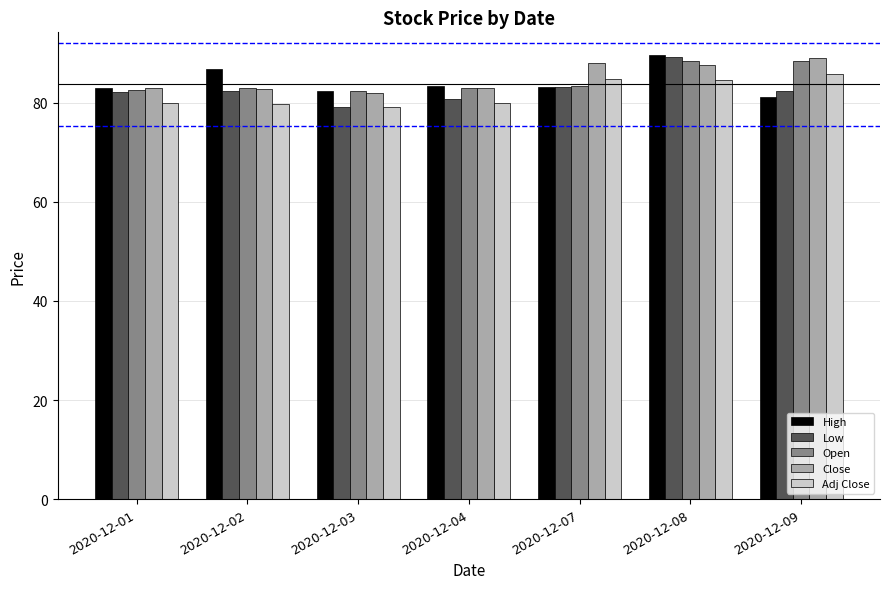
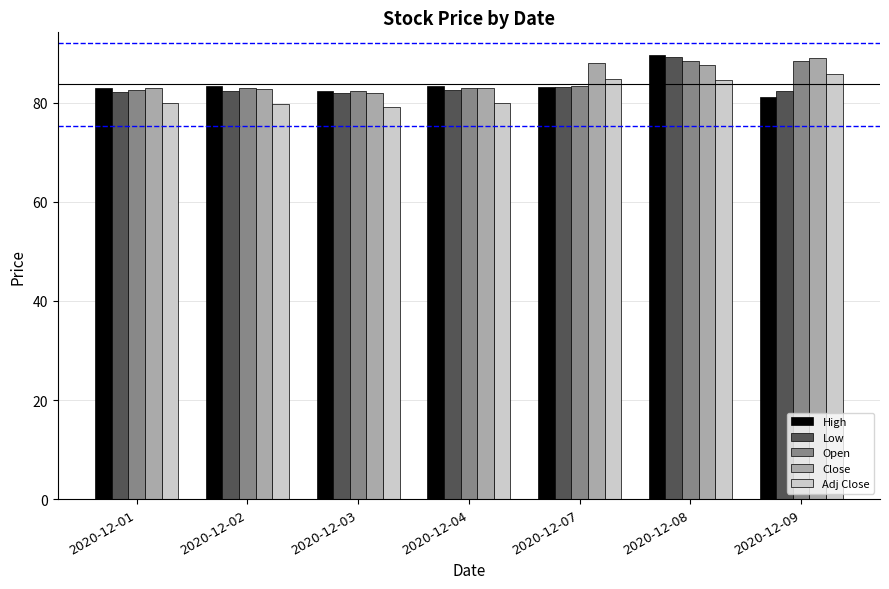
  {
    "High": {
      "2020-12-01": 83,
-     "2020-12-02": 87,
+     "2020-12-02": 83,
      "2020-12-03": 82,
      "2020-12-04": 83,
      "2020-12-07": 83,
      "2020-12-08": 90,
      "2020-12-09": 81
    },
    "Low": {
      "2020-12-01": 82,
      "2020-12-02": 82,
-     "2020-12-03": 79,
-     "2020-12-04": 81,
+     "2020-12-03": 82,
+     "2020-12-04": 83,
      "2020-12-07": 83,
      "2020-12-08": 89,
      "2020-12-09": 82
    }
  }
